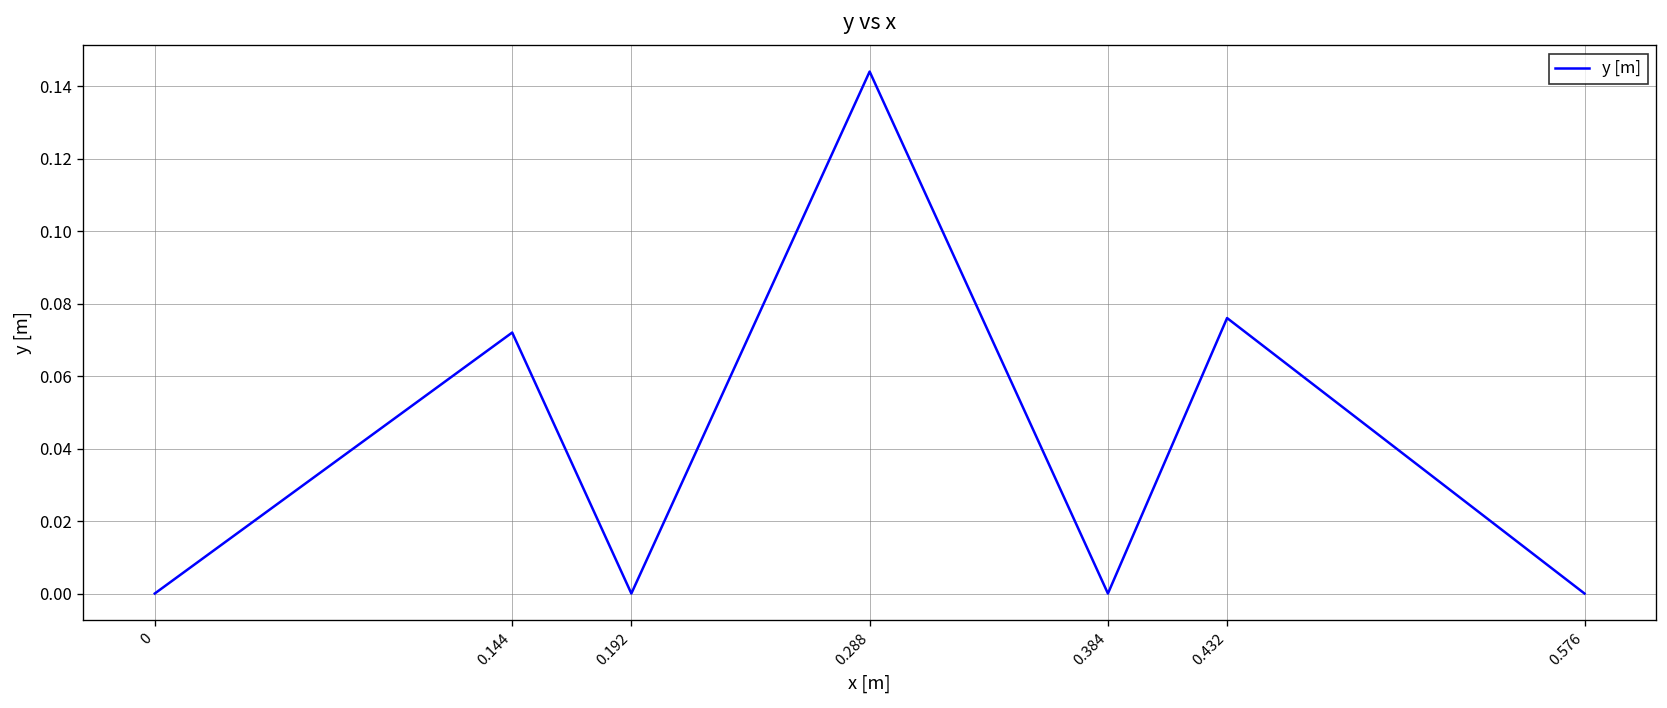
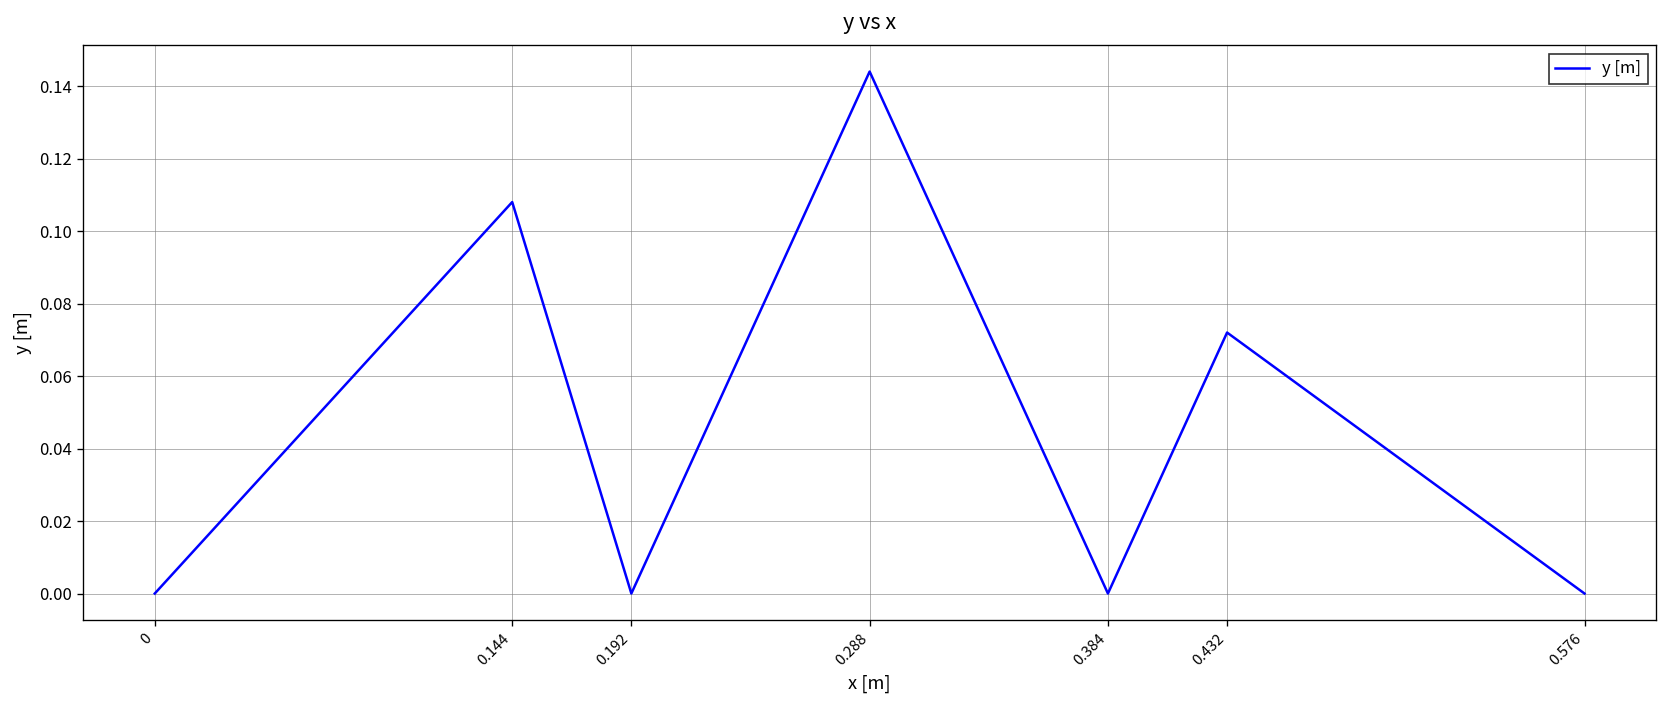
  {
    "0": 0.000,
-   "0.144": 0.072,
+   "0.144": 0.108,
    "0.192": 0.000,
    "0.288": 0.144,
    "0.384": 0.000,
-   "0.432": 0.076,
+   "0.432": 0.072,
    "0.576": 0.000
  }
